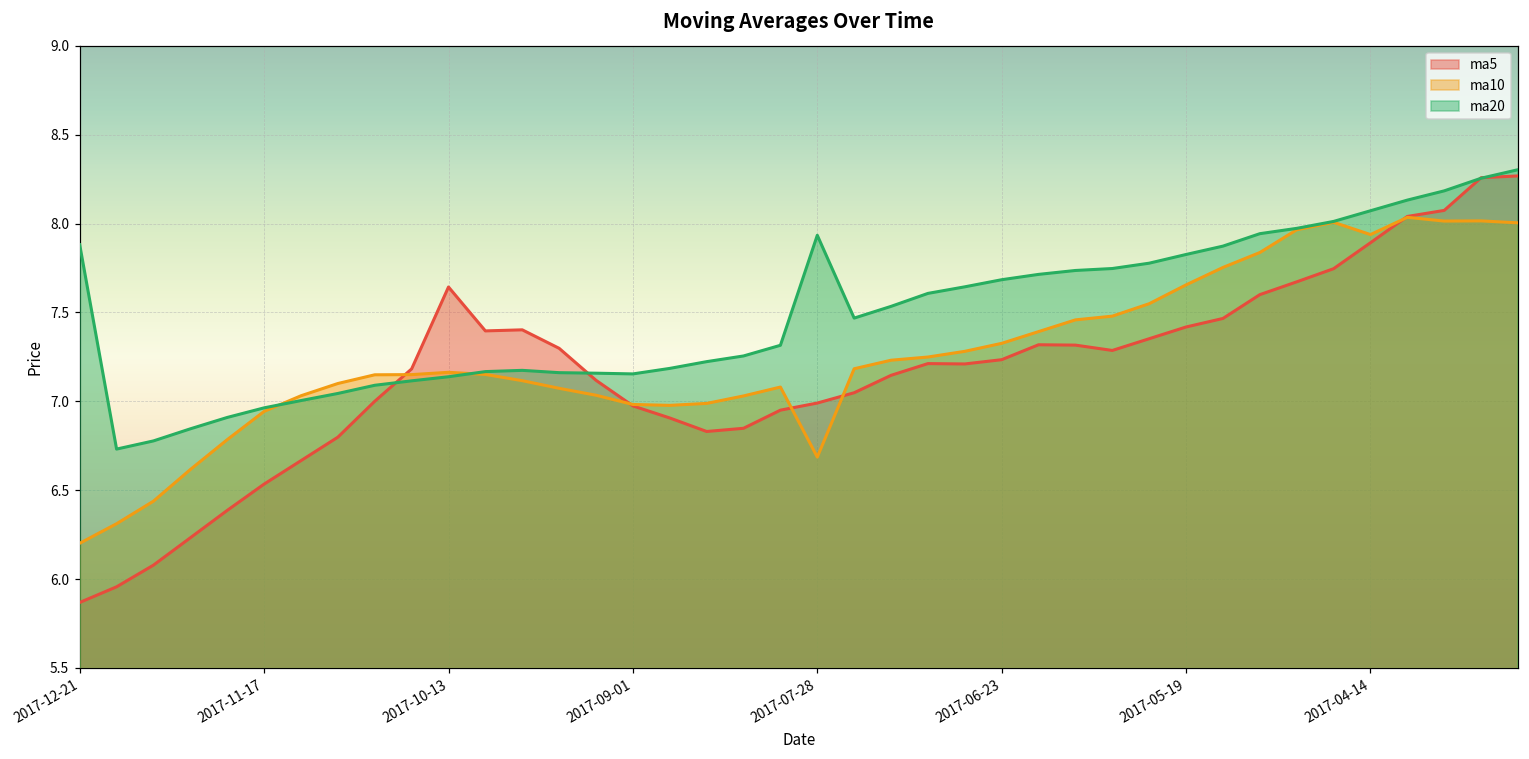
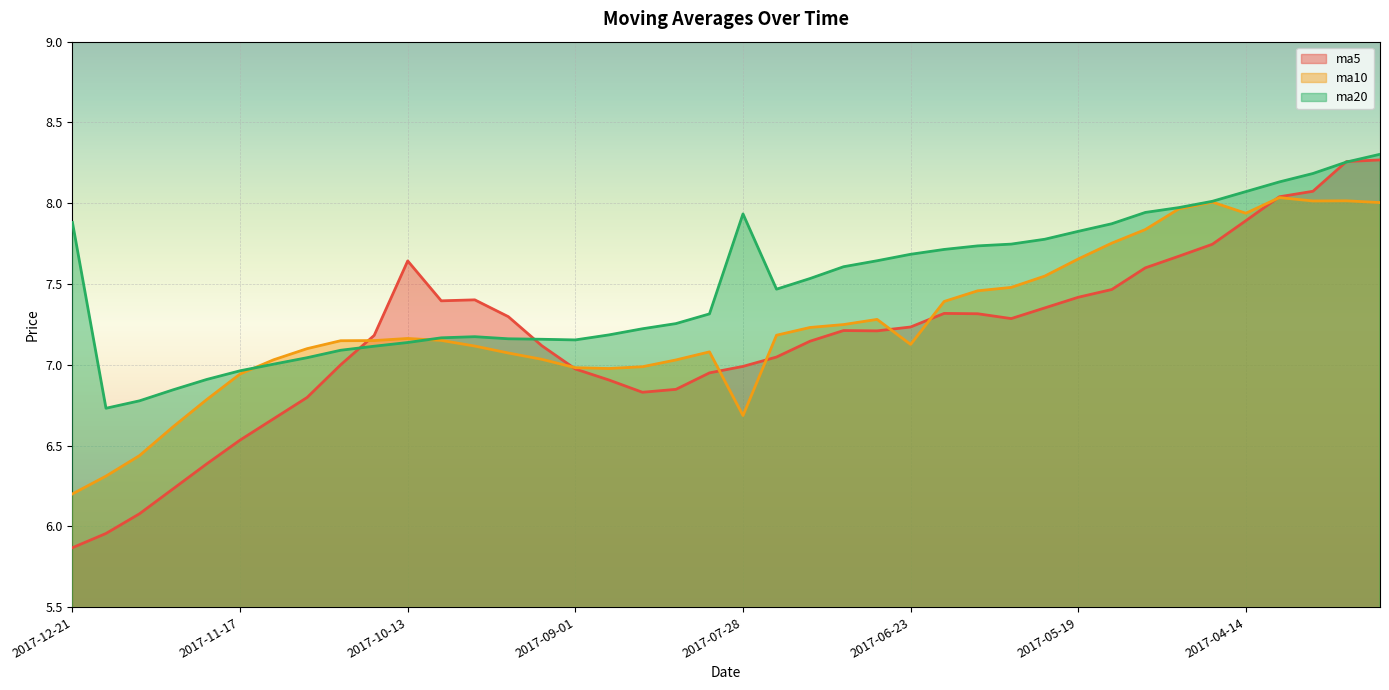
  {
    "ma5": {
      "2017-12-21": 5.87,
      "2017-11-17": 6.53,
      "2017-10-13": 7.64,
      "2017-07-28": 6.99,
      "2017-06-23": 7.23,
      "2017-05-19": 7.42,
      "2017-04-14": 7.89
    },
    "ma10": {
      "2017-12-21": 6.20,
      "2017-11-17": 6.94,
      "2017-10-13": 7.16,
      "2017-07-28": 6.69,
-     "2017-06-23": 7.33,
+     "2017-06-23": 7.13,
      "2017-05-19": 7.66,
      "2017-04-14": 7.94
    },
    "ma20": {
      "2017-12-21": 7.88,
      "2017-11-17": 6.96,
      "2017-10-13": 7.14,
      "2017-09-01": 7.15,
      "2017-07-28": 7.93,
      "2017-06-23": 7.68,
      "2017-05-19": 7.83,
      "2017-04-14": 8.07
    }
  }
